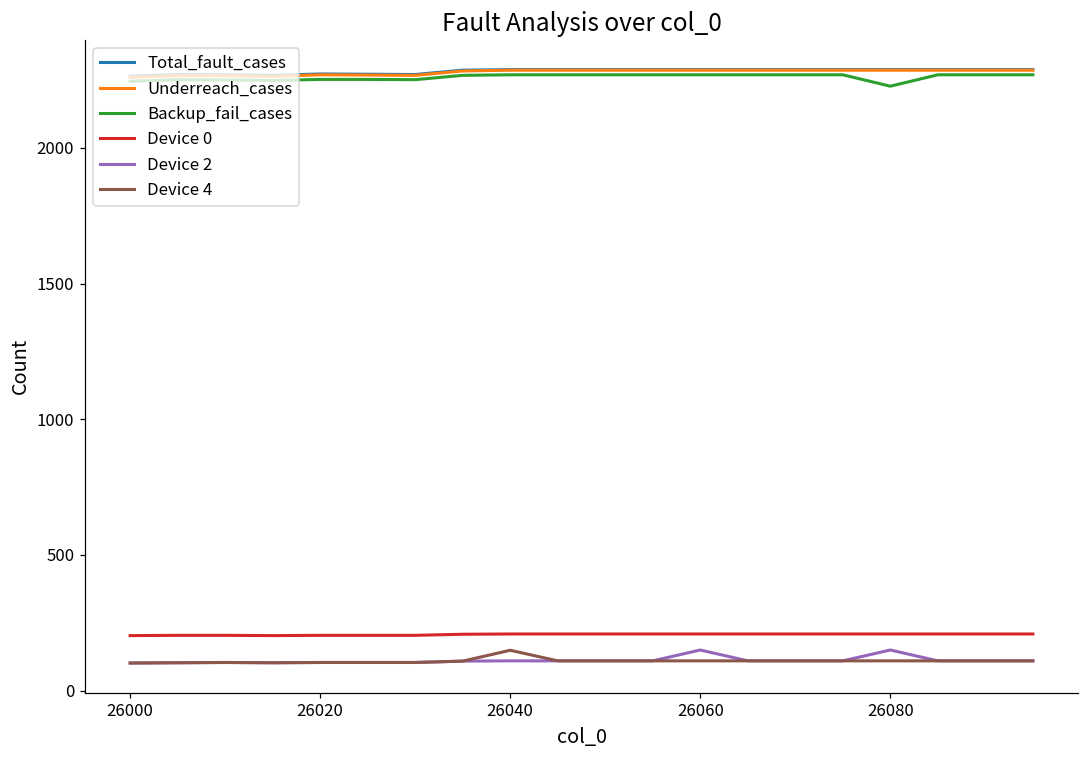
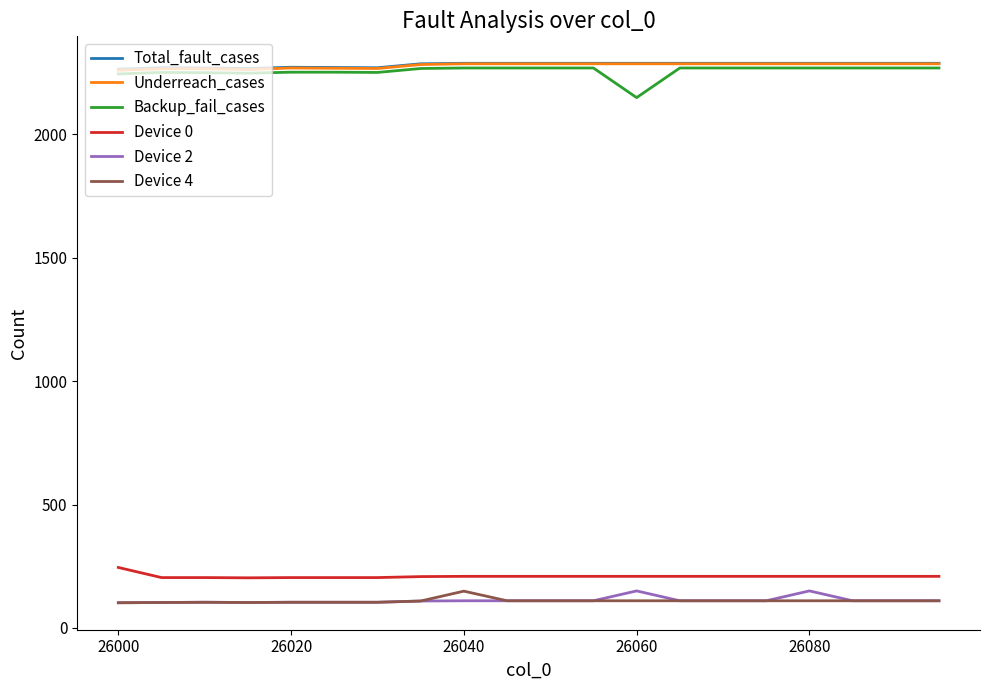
  {
    "Backup_fail_cases": {
      "26020": 2250,
      "26040": 2270,
-     "26060": 2270,
-     "26080": 2230
+     "26060": 2150,
+     "26080": 2270
    },
    "Device 0": {
-     "26000": 200,
+     "26000": 250,
      "26020": 200,
      "26040": 210,
      "26060": 210,
      "26080": 210
    },
    "Device 2": {
      "26040": 110,
      "26060": 150,
      "26080": 150
    },
    "Device 4": {
      "26040": 150,
      "26060": 110,
      "26080": 110
    }
  }
